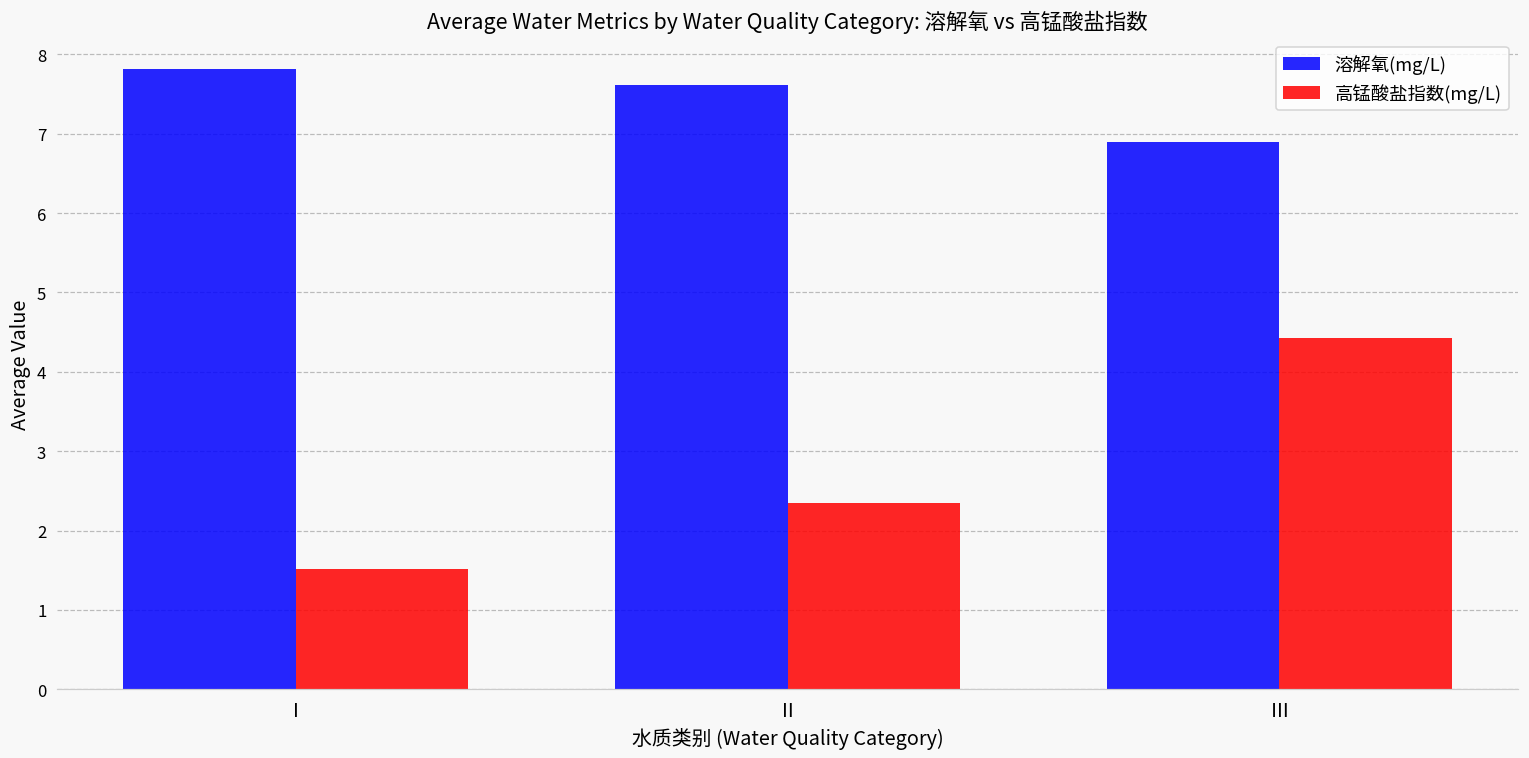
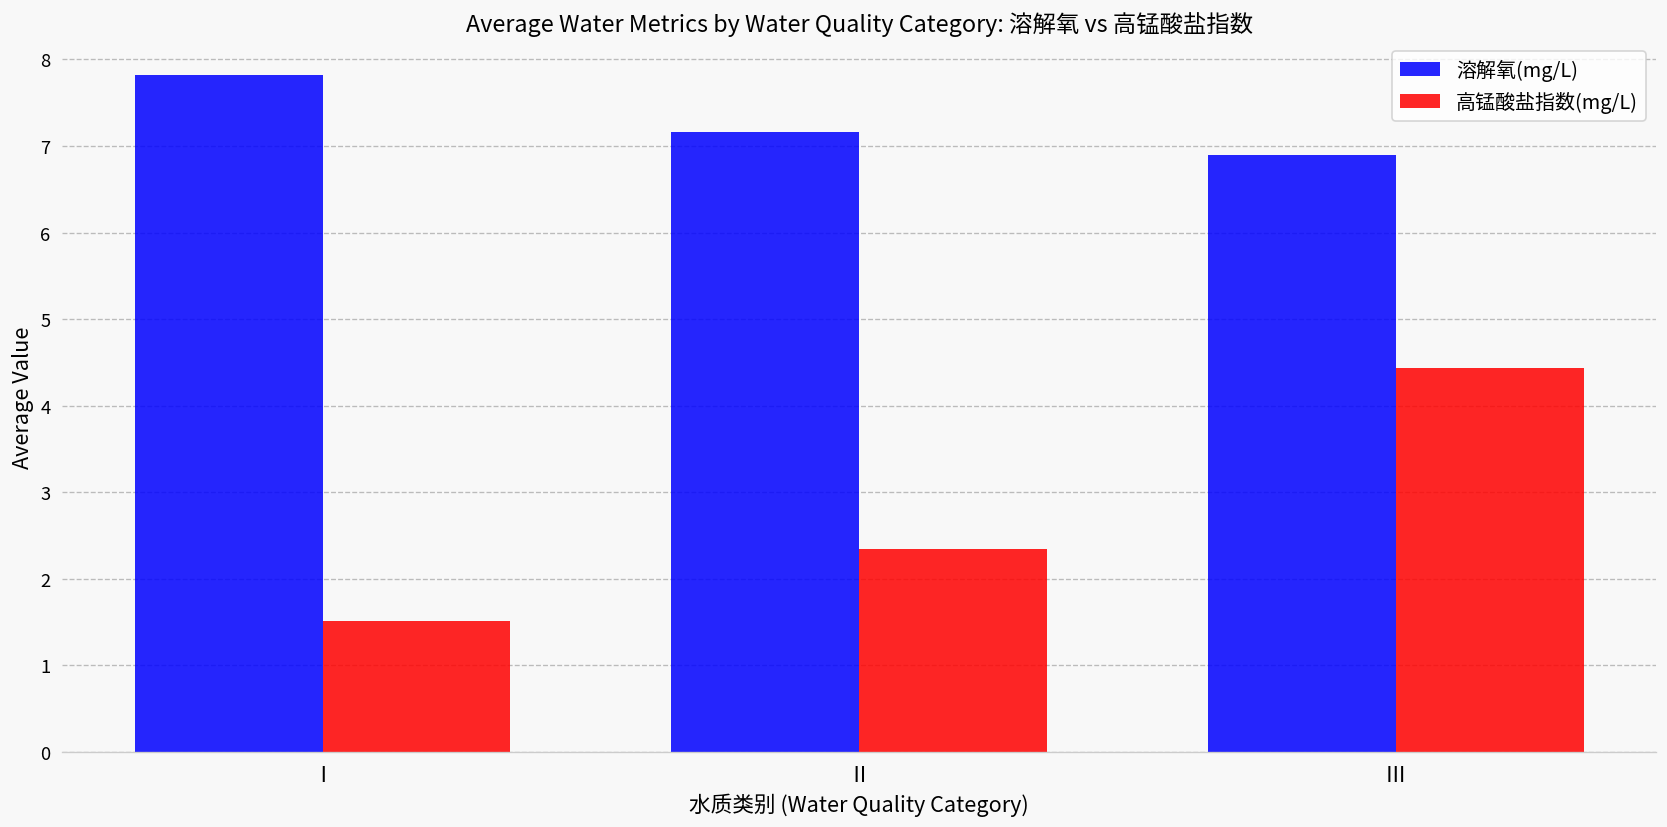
  {
    "溶解氧(mg/L)": {
      "Ⅰ": 7.8,
-     "Ⅱ": 7.6,
+     "Ⅱ": 7.2,
      "Ⅲ": 6.9
    },
    "高锰酸盐指数(mg/L)": {
      "Ⅰ": 1.5,
      "Ⅱ": 2.4,
      "Ⅲ": 4.4
    }
  }
